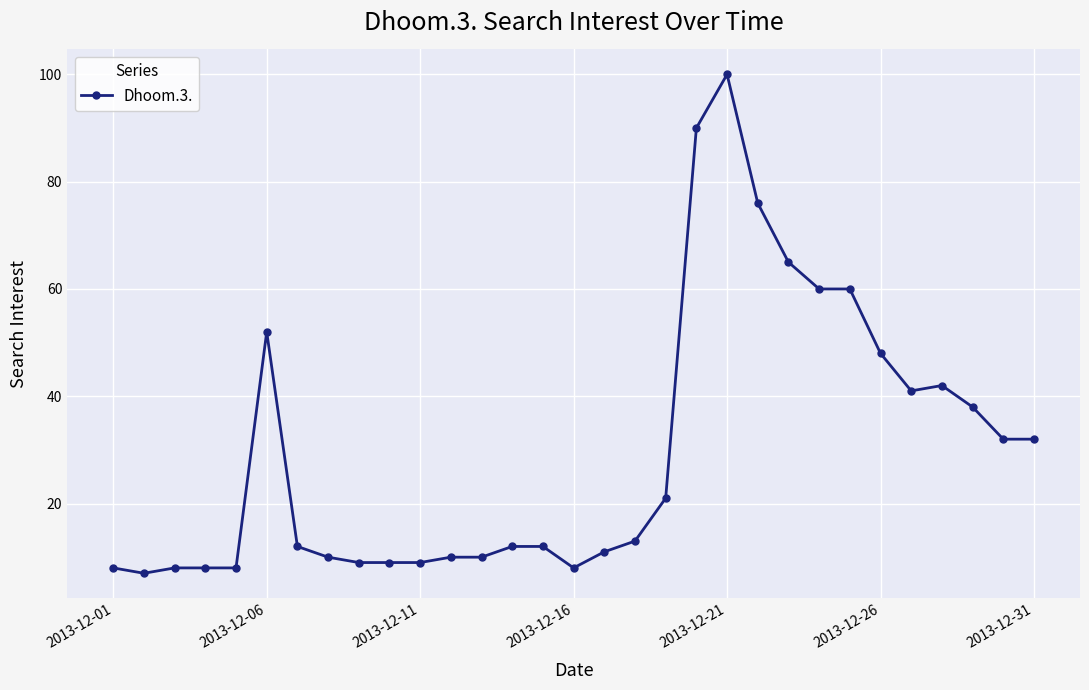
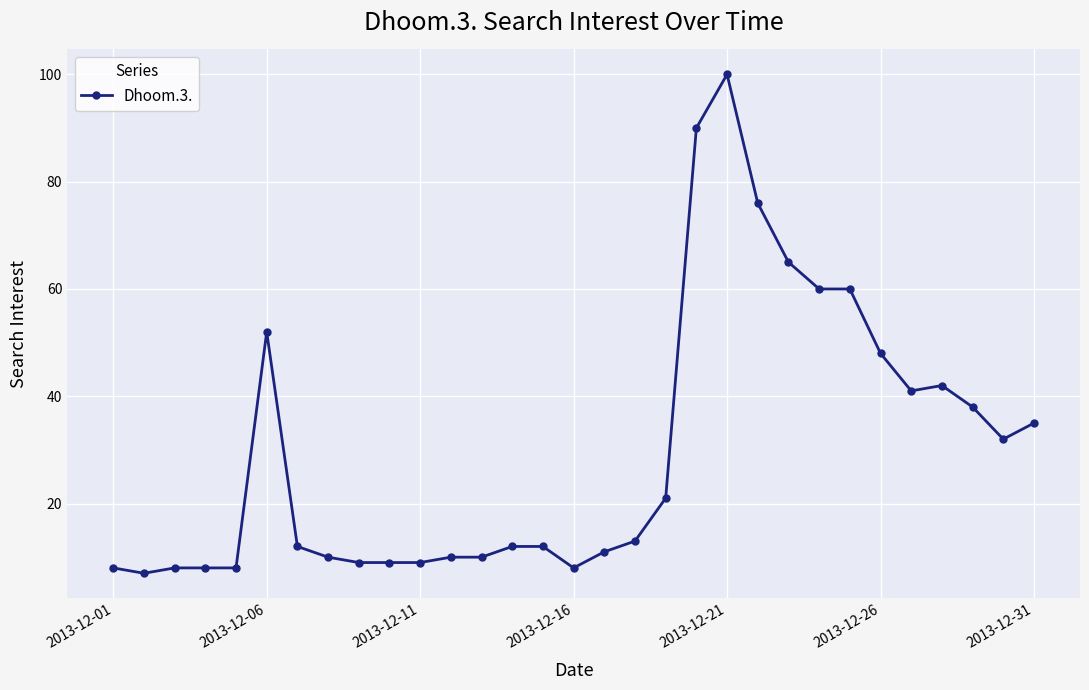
  {
    "2013-12-01": 8,
    "2013-12-06": 52,
    "2013-12-11": 9,
    "2013-12-16": 8,
    "2013-12-21": 100,
    "2013-12-26": 48,
-   "2013-12-31": 32
+   "2013-12-31": 35
  }
